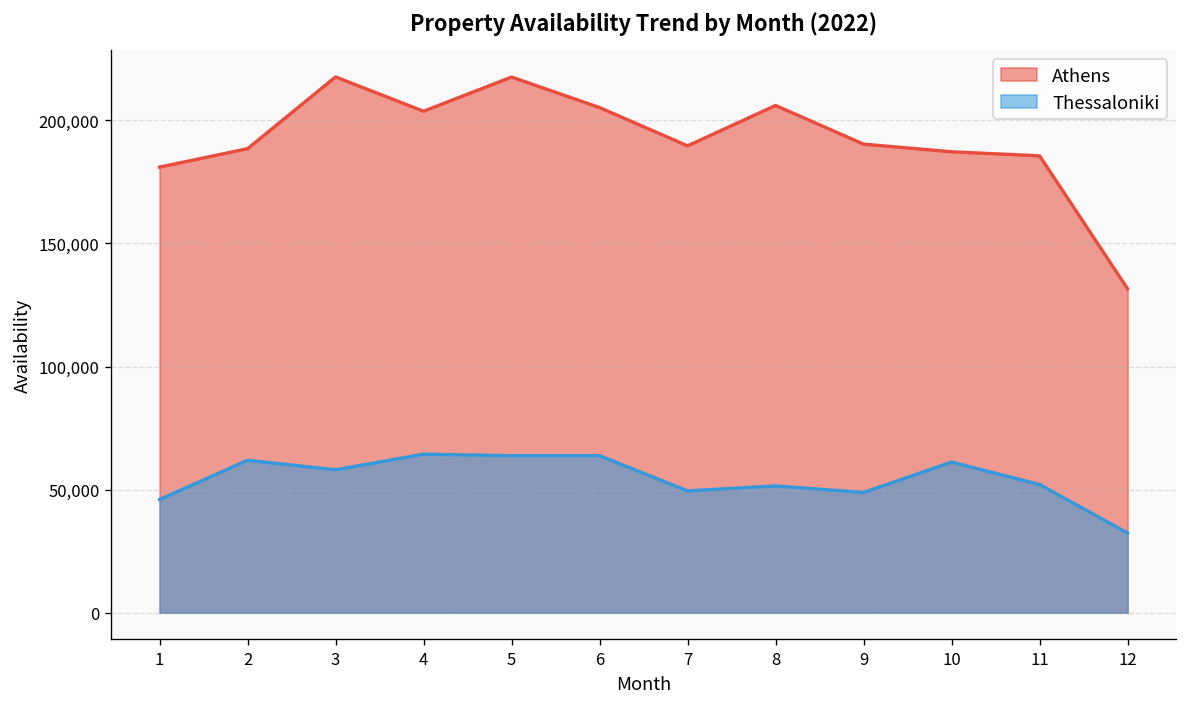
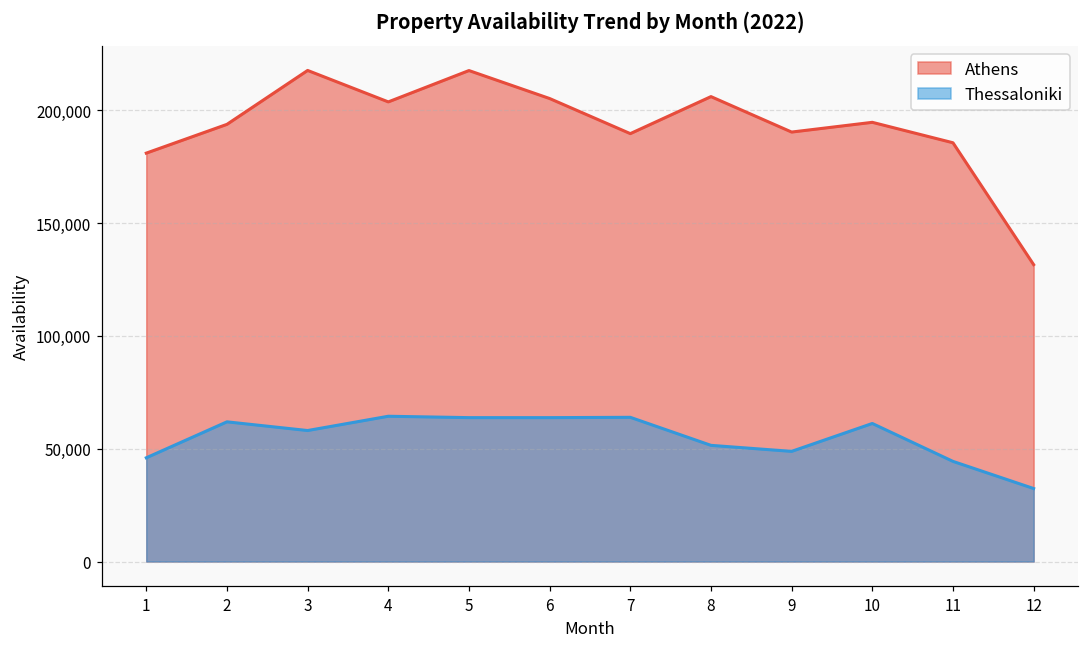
  {
    "Athens": {
      "1": "181,000",
-     "2": "189,000",
+     "2": "194,000",
      "3": "218,000",
      "4": "204,000",
      "5": "218,000",
      "6": "205,000",
      "7": "190,000",
      "8": "206,000",
      "9": "190,000",
-     "10": "187,000",
+     "10": "195,000",
      "11": "186,000",
      "12": "132,000"
    },
    "Thessaloniki": {
      "1": "46,000",
      "2": "62,000",
      "3": "58,000",
      "4": "64,000",
      "5": "64,000",
      "6": "64,000",
-     "7": "49,000",
+     "7": "64,000",
      "8": "51,000",
      "9": "49,000",
      "10": "61,000",
-     "11": "52,000",
+     "11": "44,000",
      "12": "32,000"
    }
  }
